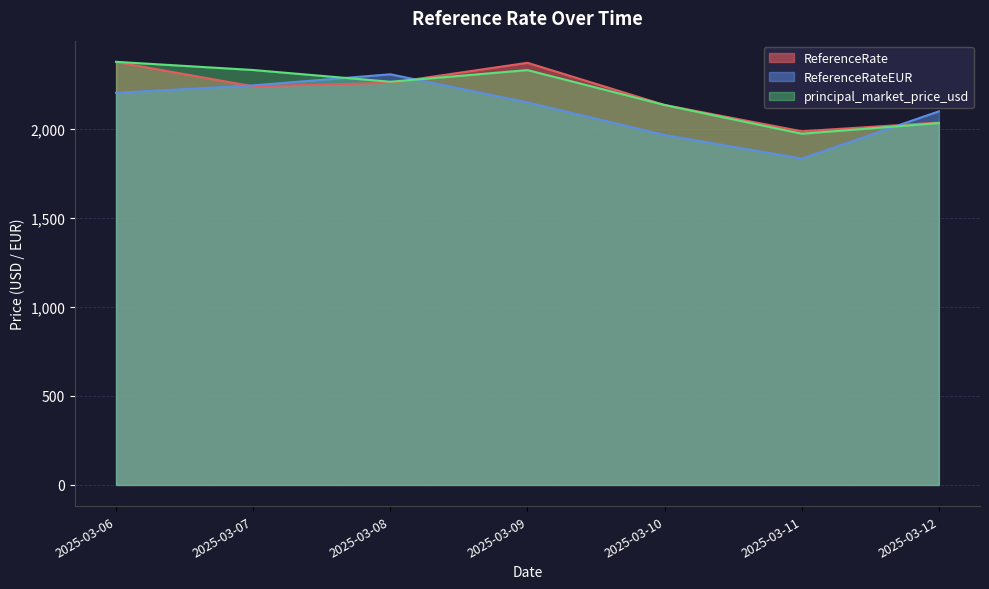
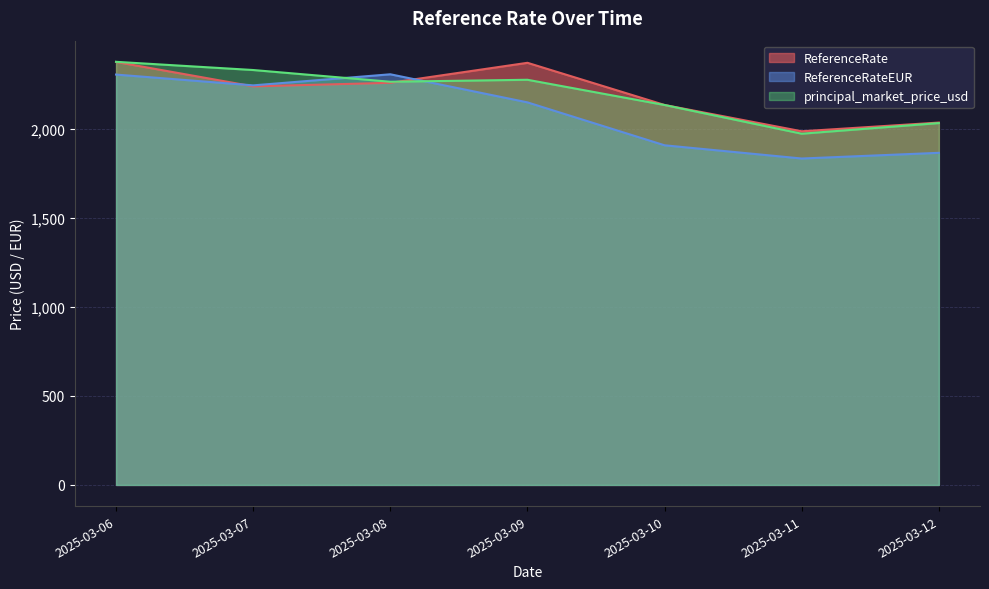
  {
    "ReferenceRate": {
      "2025-03-09": "2,370"
    },
    "ReferenceRateEUR": {
-     "2025-03-06": "2,200",
+     "2025-03-06": "2,310",
      "2025-03-08": "2,310",
      "2025-03-09": "2,150",
-     "2025-03-10": "1,970",
+     "2025-03-10": "1,910",
      "2025-03-11": "1,830",
-     "2025-03-12": "2,100"
+     "2025-03-12": "1,870"
    },
    "principal_market_price_usd": {
      "2025-03-07": "2,330",
-     "2025-03-09": "2,330"
+     "2025-03-09": "2,280"
    }
  }
